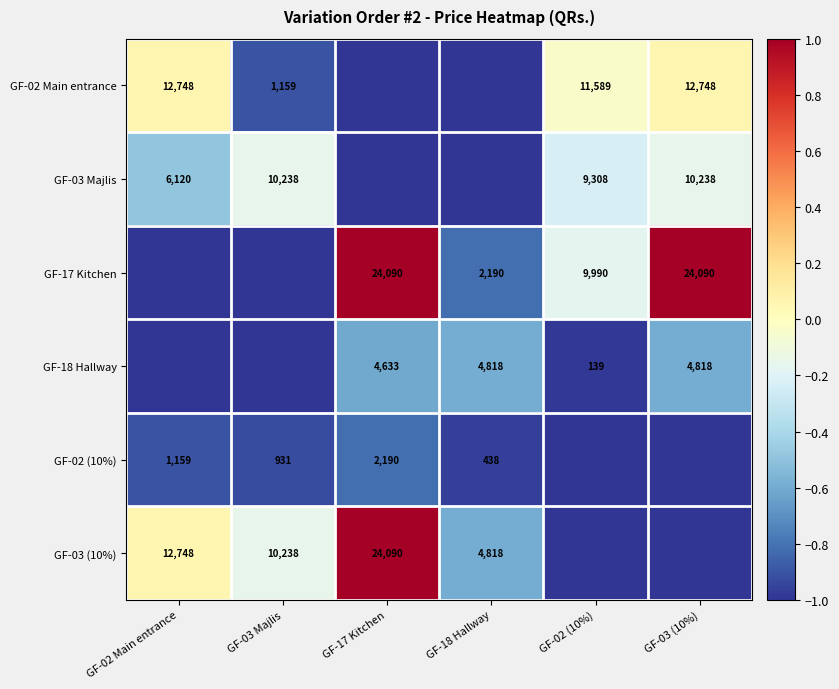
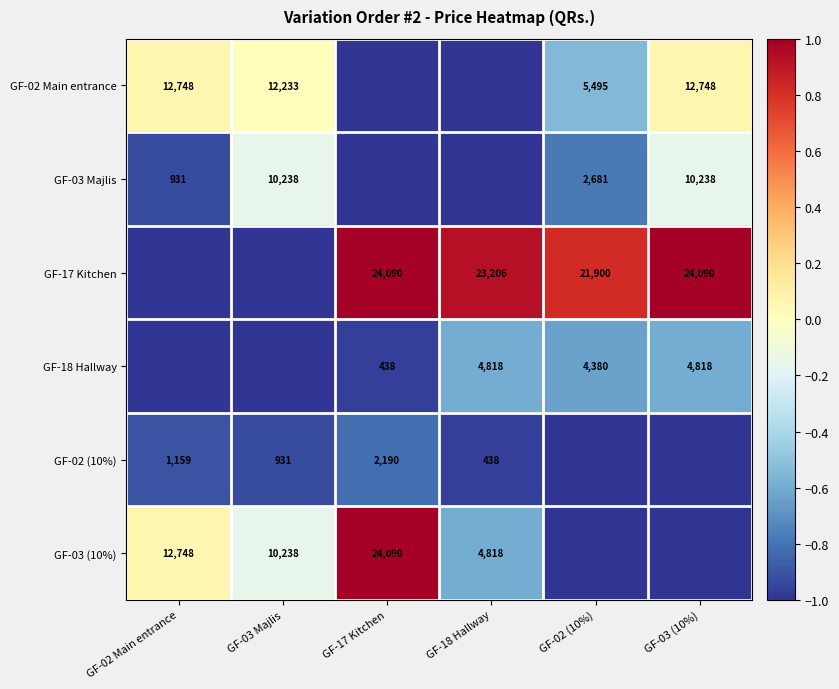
  {
    "GF-02 Main entrance": {
      "GF-02 Main entrance": "12,748",
-     "GF-03 Majlis": "1,159",
-     "GF-02 (10%)": "11,589",
+     "GF-03 Majlis": "12,233",
+     "GF-02 (10%)": "5,495",
      "GF-03 (10%)": "12,748"
    },
    "GF-03 Majlis": {
-     "GF-02 Main entrance": "6,120",
+     "GF-02 Main entrance": "931",
      "GF-03 Majlis": "10,238",
-     "GF-02 (10%)": "9,308",
+     "GF-02 (10%)": "2,681",
      "GF-03 (10%)": "10,238"
    },
    "GF-17 Kitchen": {
      "GF-17 Kitchen": "24,090",
-     "GF-18 Hallway": "2,190",
-     "GF-02 (10%)": "9,990",
+     "GF-18 Hallway": "23,206",
+     "GF-02 (10%)": "21,900",
      "GF-03 (10%)": "24,090"
    },
    "GF-18 Hallway": {
-     "GF-17 Kitchen": "4,633",
+     "GF-17 Kitchen": "438",
      "GF-18 Hallway": "4,818",
-     "GF-02 (10%)": "139",
+     "GF-02 (10%)": "4,380",
      "GF-03 (10%)": "4,818"
    },
    "GF-02 (10%)": {
      "GF-02 Main entrance": "1,159",
      "GF-03 Majlis": "931",
      "GF-17 Kitchen": "2,190",
      "GF-18 Hallway": "438"
    },
    "GF-03 (10%)": {
      "GF-02 Main entrance": "12,748",
      "GF-03 Majlis": "10,238",
      "GF-17 Kitchen": "24,090",
      "GF-18 Hallway": "4,818"
    }
  }
